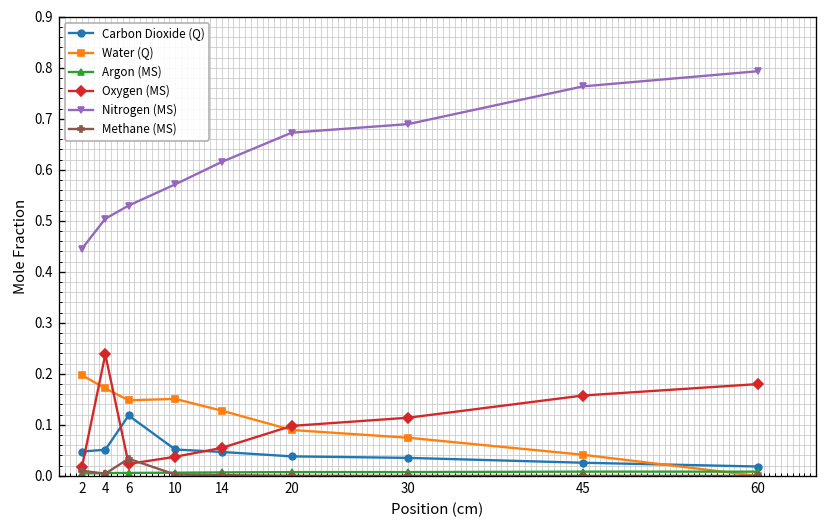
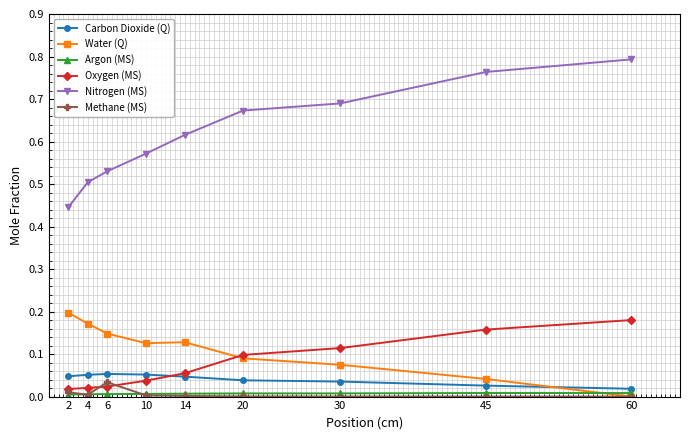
  {
    "Carbon Dioxide (Q)": {
      "2": 0.05,
      "4": 0.05,
-     "6": 0.12,
+     "6": 0.05,
      "10": 0.05,
      "14": 0.05,
      "20": 0.04,
      "30": 0.04,
      "45": 0.03,
      "60": 0.02
    },
    "Water (Q)": {
      "2": 0.20,
      "4": 0.17,
      "6": 0.15,
-     "10": 0.15,
+     "10": 0.13,
      "14": 0.13,
      "20": 0.09,
      "30": 0.07,
      "45": 0.04
    },
    "Argon (MS)": {
      "6": 0.01,
      "20": 0.01,
      "30": 0.01,
      "45": 0.01,
      "60": 0.01
    },
    "Oxygen (MS)": {
      "2": 0.02,
-     "4": 0.24,
+     "4": 0.02,
      "6": 0.02,
      "10": 0.04,
      "14": 0.05,
      "20": 0.10,
      "30": 0.11,
      "45": 0.16,
      "60": 0.18
    },
    "Nitrogen (MS)": {
      "2": 0.45,
      "4": 0.50,
      "6": 0.53,
      "10": 0.57,
      "14": 0.62,
      "20": 0.67,
      "30": 0.69,
      "45": 0.76,
      "60": 0.79
    },
    "Methane (MS)": {
      "6": 0.03,
      "20": 0.00,
      "30": 0.00,
      "45": 0.00
    }
  }
